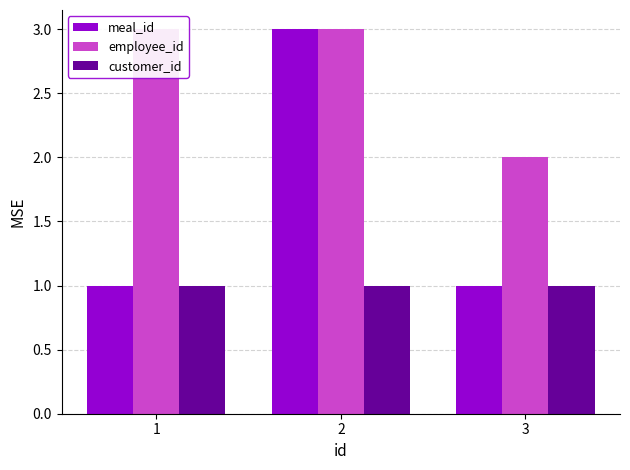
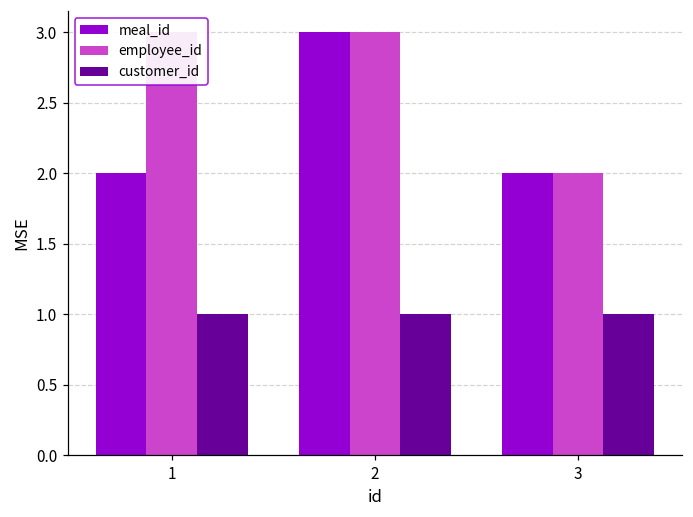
  {
    "meal_id": {
-     "1": 1,
+     "1": 2,
      "2": 3,
-     "3": 1
+     "3": 2
    },
    "employee_id": {
      "2": 3,
      "3": 2
    },
    "customer_id": {
      "1": 1,
      "2": 1,
      "3": 1
    }
  }
